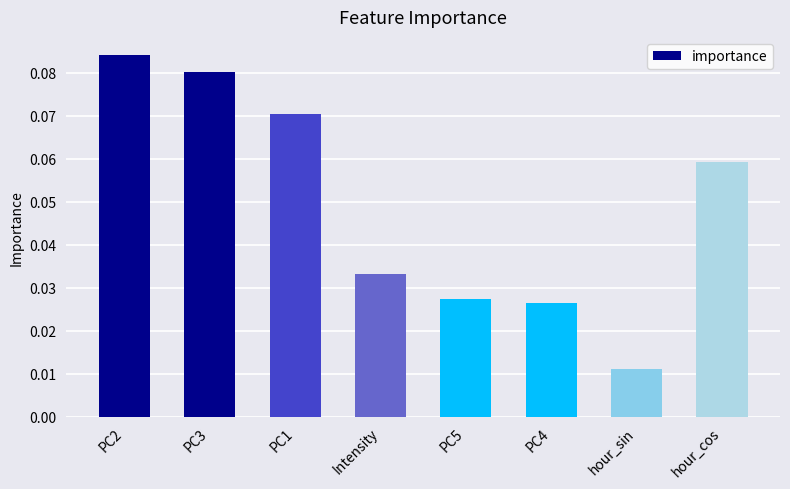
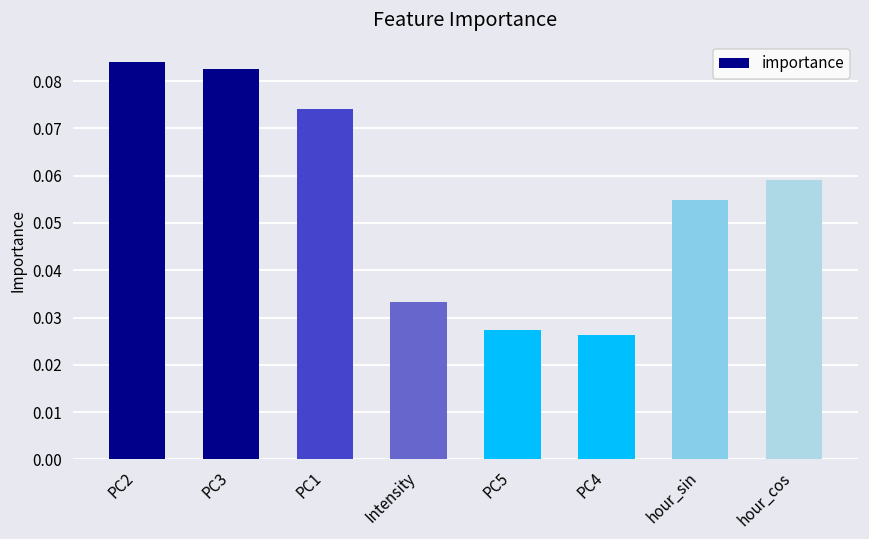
  {
    "PC2": 0.084,
-   "PC3": 0.080,
-   "PC1": 0.070,
+   "PC3": 0.083,
+   "PC1": 0.074,
    "Intensity": 0.033,
    "PC5": 0.027,
    "PC4": 0.026,
-   "hour_sin": 0.011,
+   "hour_sin": 0.055,
    "hour_cos": 0.059
  }
